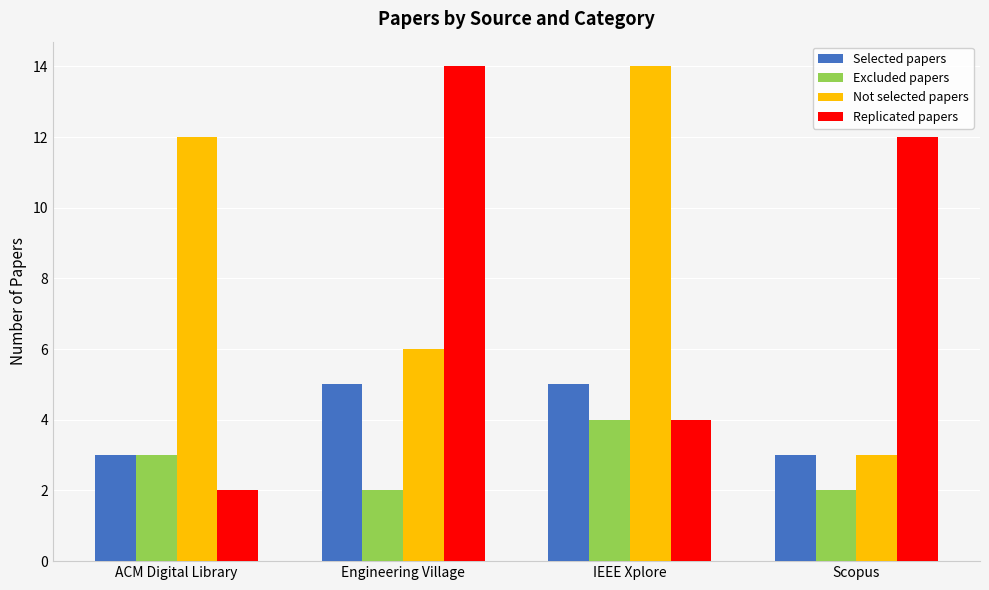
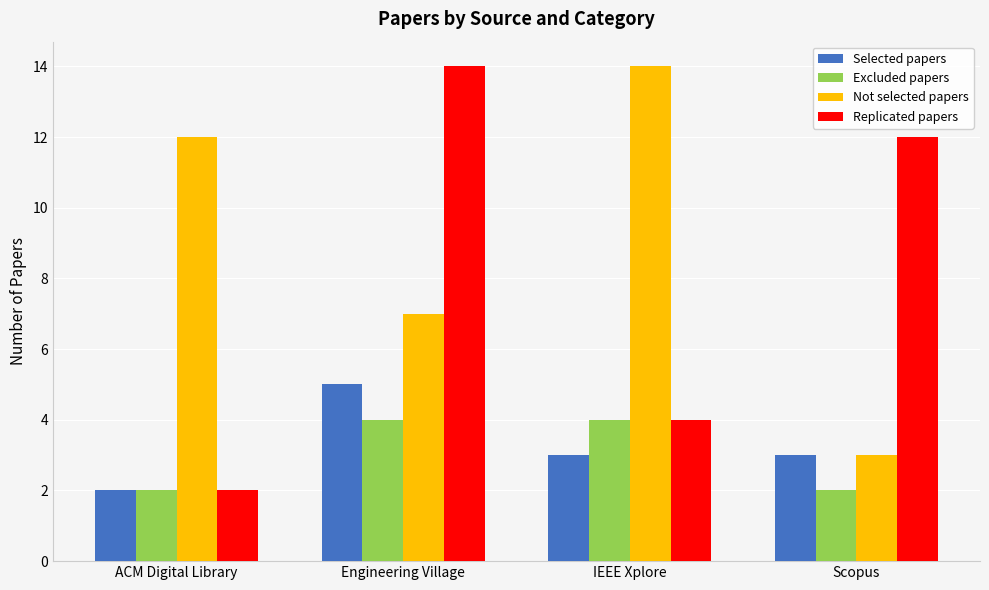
  {
    "Selected papers": {
-     "ACM Digital Library": 3,
+     "ACM Digital Library": 2,
      "Engineering Village": 5,
-     "IEEE Xplore": 5,
+     "IEEE Xplore": 3,
      "Scopus": 3
    },
    "Excluded papers": {
-     "ACM Digital Library": 3,
-     "Engineering Village": 2,
+     "ACM Digital Library": 2,
+     "Engineering Village": 4,
      "IEEE Xplore": 4,
      "Scopus": 2
    },
    "Not selected papers": {
      "ACM Digital Library": 12,
-     "Engineering Village": 6,
+     "Engineering Village": 7,
      "IEEE Xplore": 14,
      "Scopus": 3
    },
    "Replicated papers": {
      "ACM Digital Library": 2,
      "Engineering Village": 14,
      "IEEE Xplore": 4,
      "Scopus": 12
    }
  }
